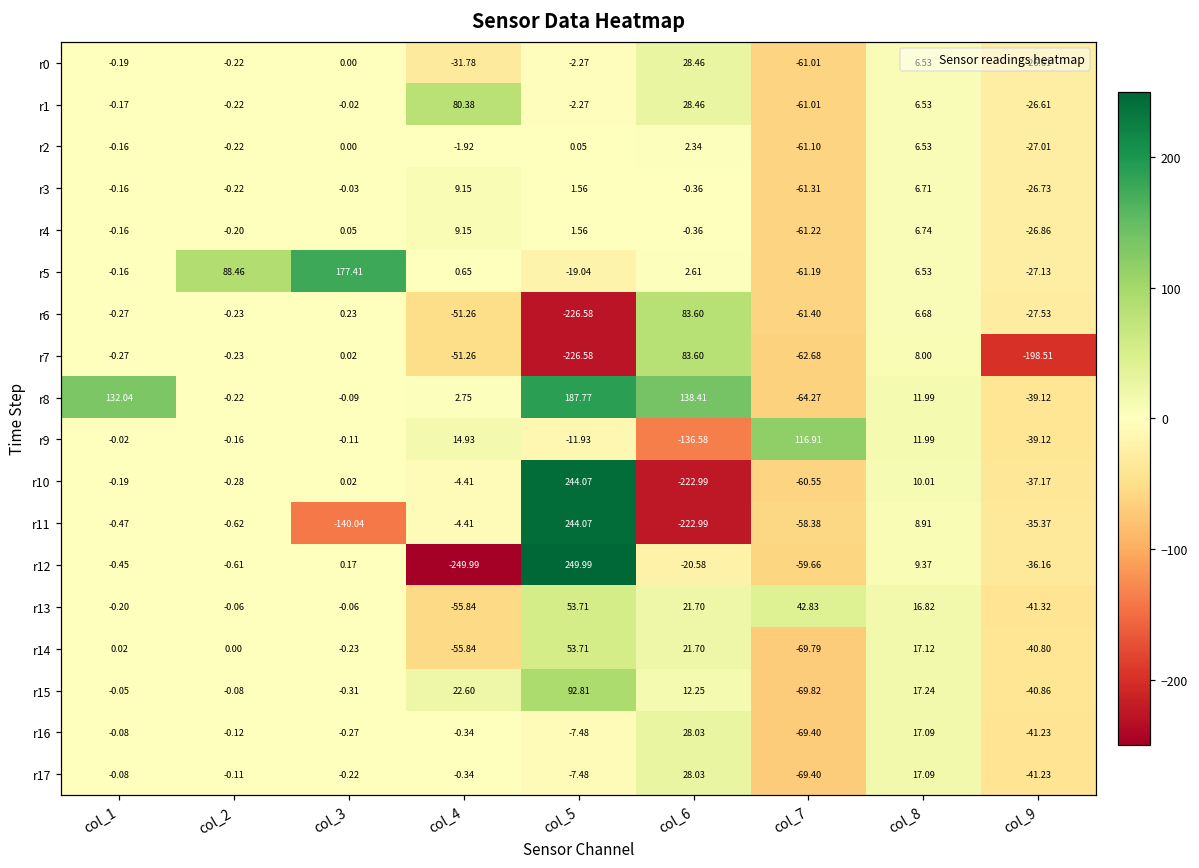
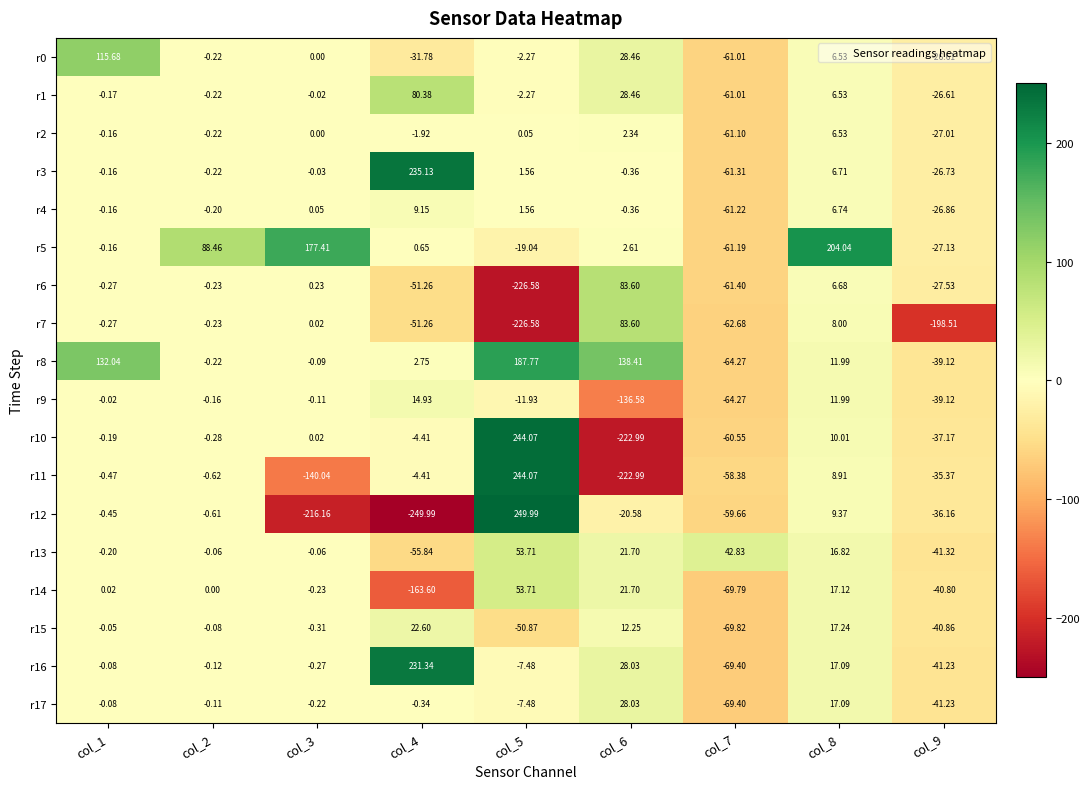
  {
    "r0": {
-     "col_1": -0.19,
+     "col_1": 115.68,
      "col_2": -0.22,
      "col_3": 0.00,
      "col_4": -31.78,
      "col_5": -2.27,
      "col_6": 28.46,
      "col_7": -61.01
    },
    "r1": {
      "col_1": -0.17,
      "col_2": -0.22,
      "col_3": -0.02,
      "col_4": 80.38,
      "col_5": -2.27,
      "col_6": 28.46,
      "col_7": -61.01,
      "col_8": 6.53,
      "col_9": -26.61
    },
    "r2": {
      "col_1": -0.16,
      "col_2": -0.22,
      "col_3": 0.00,
      "col_4": -1.92,
      "col_5": 0.05,
      "col_6": 2.34,
      "col_7": -61.10,
      "col_8": 6.53,
      "col_9": -27.01
    },
    "r3": {
      "col_1": -0.16,
      "col_2": -0.22,
      "col_3": -0.03,
-     "col_4": 9.15,
+     "col_4": 235.13,
      "col_5": 1.56,
      "col_6": -0.36,
      "col_7": -61.31,
      "col_8": 6.71,
      "col_9": -26.73
    },
    "r4": {
      "col_1": -0.16,
      "col_2": -0.20,
      "col_3": 0.05,
      "col_4": 9.15,
      "col_5": 1.56,
      "col_6": -0.36,
      "col_7": -61.22,
      "col_8": 6.74,
      "col_9": -26.86
    },
    "r5": {
      "col_1": -0.16,
      "col_2": 88.46,
      "col_3": 177.41,
      "col_4": 0.65,
      "col_5": -19.04,
      "col_6": 2.61,
      "col_7": -61.19,
-     "col_8": 6.53,
+     "col_8": 204.04,
      "col_9": -27.13
    },
    "r6": {
      "col_1": -0.27,
      "col_2": -0.23,
      "col_3": 0.23,
      "col_4": -51.26,
      "col_5": -226.58,
      "col_6": 83.60,
      "col_7": -61.40,
      "col_8": 6.68,
      "col_9": -27.53
    },
    "r7": {
      "col_1": -0.27,
      "col_2": -0.23,
      "col_3": 0.02,
      "col_4": -51.26,
      "col_5": -226.58,
      "col_6": 83.60,
      "col_7": -62.68,
      "col_8": 8.00,
      "col_9": -198.51
    },
    "r8": {
      "col_1": 132.04,
      "col_2": -0.22,
      "col_3": -0.09,
      "col_4": 2.75,
      "col_5": 187.77,
      "col_6": 138.41,
      "col_7": -64.27,
      "col_8": 11.99,
      "col_9": -39.12
    },
    "r9": {
      "col_1": -0.02,
      "col_2": -0.16,
      "col_3": -0.11,
      "col_4": 14.93,
      "col_5": -11.93,
      "col_6": -136.58,
-     "col_7": 116.91,
+     "col_7": -64.27,
      "col_8": 11.99,
      "col_9": -39.12
    },
    "r10": {
      "col_1": -0.19,
      "col_2": -0.28,
      "col_3": 0.02,
      "col_4": -4.41,
      "col_5": 244.07,
      "col_6": -222.99,
      "col_7": -60.55,
      "col_8": 10.01,
      "col_9": -37.17
    },
    "r11": {
      "col_1": -0.47,
      "col_2": -0.62,
      "col_3": -140.04,
      "col_4": -4.41,
      "col_5": 244.07,
      "col_6": -222.99,
      "col_7": -58.38,
      "col_8": 8.91,
      "col_9": -35.37
    },
    "r12": {
      "col_1": -0.45,
      "col_2": -0.61,
-     "col_3": 0.17,
+     "col_3": -216.16,
      "col_4": -249.99,
      "col_5": 249.99,
      "col_6": -20.58,
      "col_7": -59.66,
      "col_8": 9.37,
      "col_9": -36.16
    },
    "r13": {
      "col_1": -0.20,
      "col_2": -0.06,
      "col_3": -0.06,
      "col_4": -55.84,
      "col_5": 53.71,
      "col_6": 21.70,
      "col_7": 42.83,
      "col_8": 16.82,
      "col_9": -41.32
    },
    "r14": {
      "col_1": 0.02,
      "col_2": 0.00,
      "col_3": -0.23,
-     "col_4": -55.84,
+     "col_4": -163.60,
      "col_5": 53.71,
      "col_6": 21.70,
      "col_7": -69.79,
      "col_8": 17.12,
      "col_9": -40.80
    },
    "r15": {
      "col_1": -0.05,
      "col_2": -0.08,
      "col_3": -0.31,
      "col_4": 22.60,
-     "col_5": 92.81,
+     "col_5": -50.87,
      "col_6": 12.25,
      "col_7": -69.82,
      "col_8": 17.24,
      "col_9": -40.86
    },
    "r16": {
      "col_1": -0.08,
      "col_2": -0.12,
      "col_3": -0.27,
-     "col_4": -0.34,
+     "col_4": 231.34,
      "col_5": -7.48,
      "col_6": 28.03,
      "col_7": -69.40,
      "col_8": 17.09,
      "col_9": -41.23
    },
    "r17": {
      "col_1": -0.08,
      "col_2": -0.11,
      "col_3": -0.22,
      "col_4": -0.34,
      "col_5": -7.48,
      "col_6": 28.03,
      "col_7": -69.40,
      "col_8": 17.09,
      "col_9": -41.23
    }
  }
